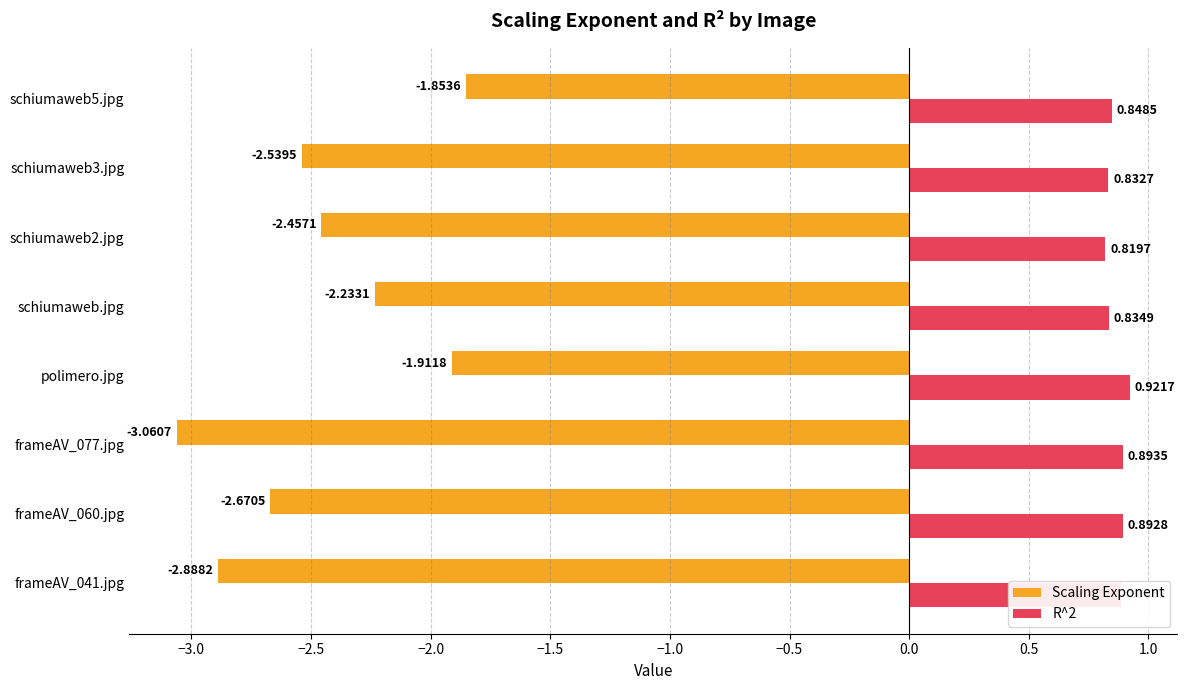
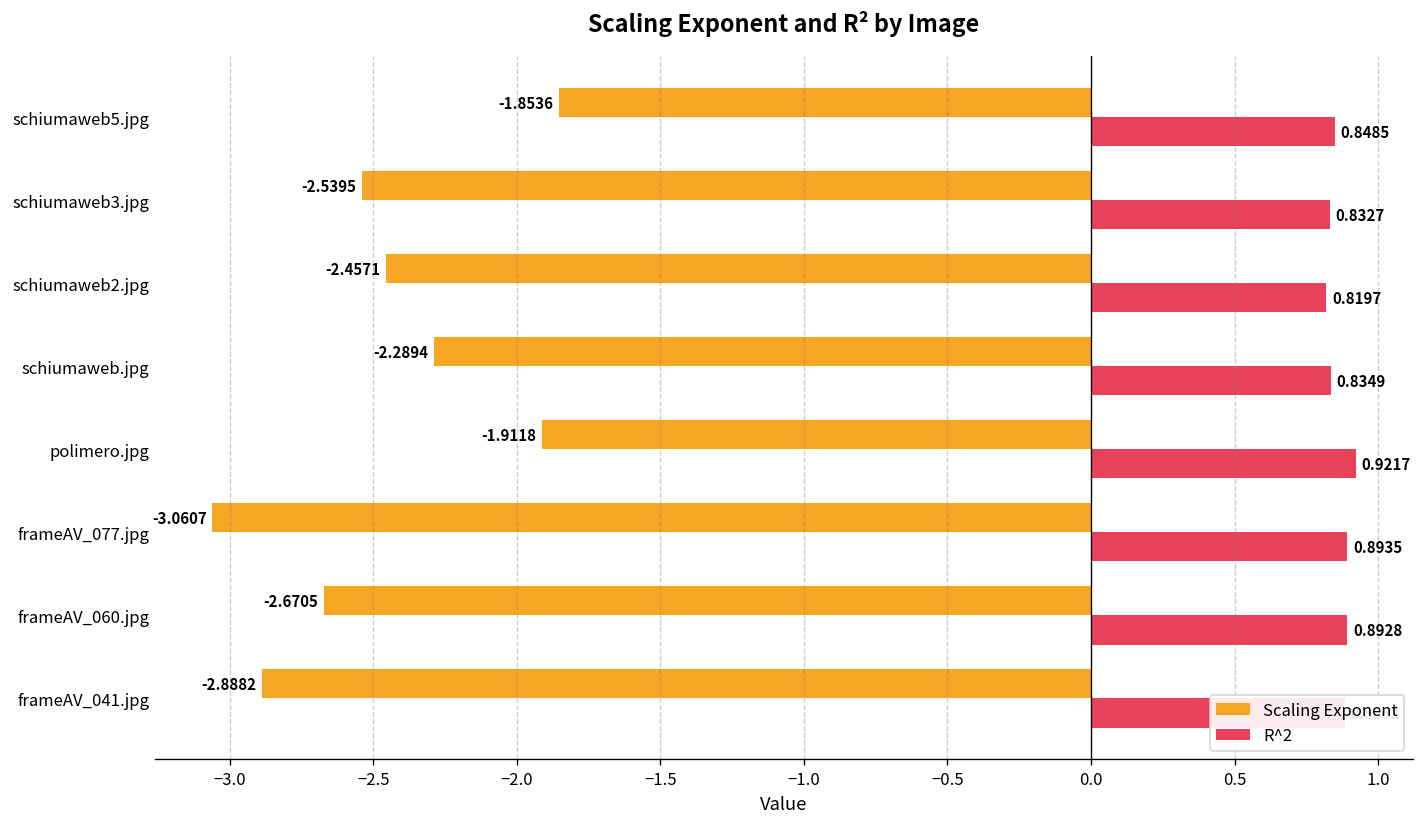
  {
    "Scaling Exponent": {
      "schiumaweb5.jpg": -1.8536,
      "schiumaweb3.jpg": -2.5395,
      "schiumaweb2.jpg": -2.4571,
-     "schiumaweb.jpg": -2.2331,
+     "schiumaweb.jpg": -2.2894,
      "polimero.jpg": -1.9118,
      "frameAV_077.jpg": -3.0607,
      "frameAV_060.jpg": -2.6705,
      "frameAV_041.jpg": -2.8882
    },
    "R^2": {
      "schiumaweb5.jpg": 0.8485,
      "schiumaweb3.jpg": 0.8327,
      "schiumaweb2.jpg": 0.8197,
      "schiumaweb.jpg": 0.8349,
      "polimero.jpg": 0.9217,
      "frameAV_077.jpg": 0.8935,
      "frameAV_060.jpg": 0.8928
    }
  }
